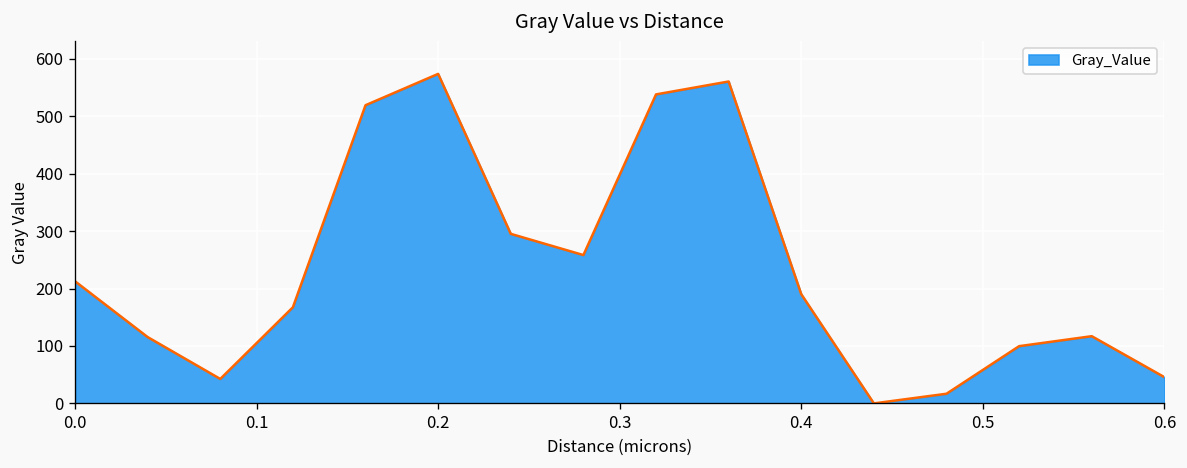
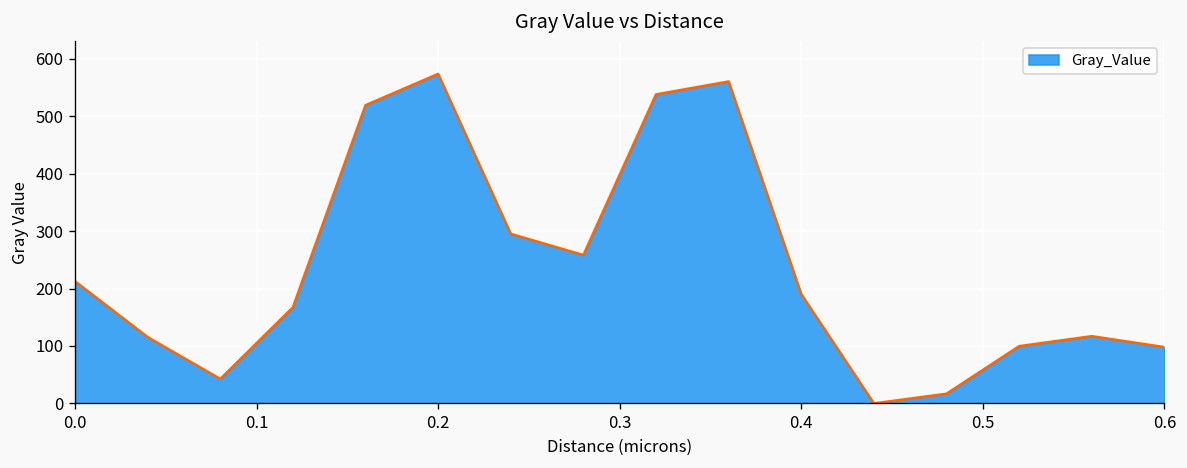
  {
    "0.0": 210,
    "0.2": 570,
    "0.4": 190,
-   "0.6": 50
+   "0.6": 100
  }
